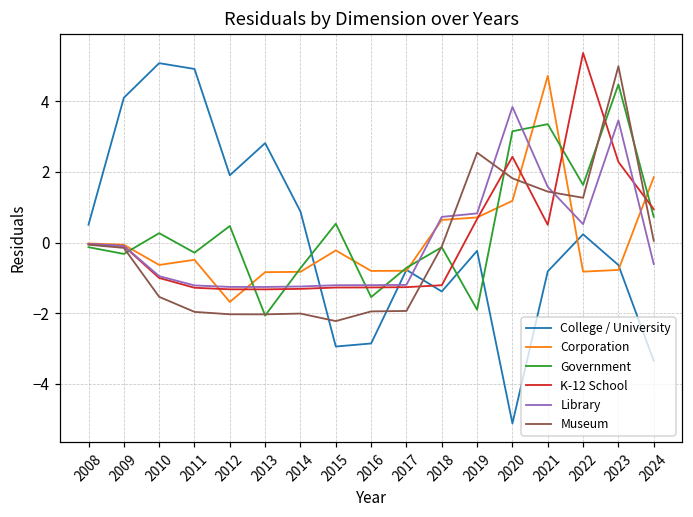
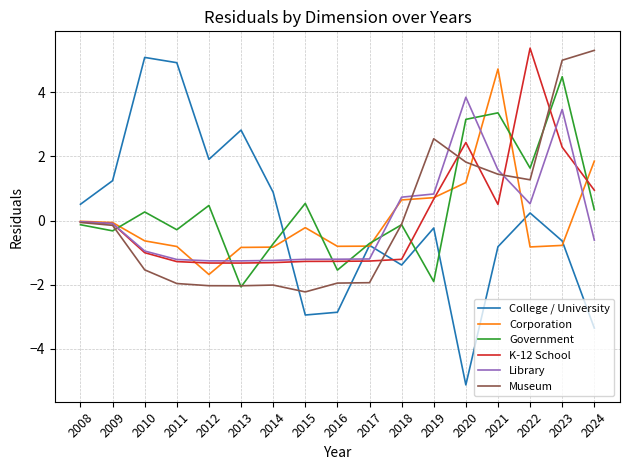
  {
    "College / University": {
      "2008": 0.5,
-     "2009": 4.1,
+     "2009": 1.2,
      "2010": 5.1,
      "2011": 4.9,
      "2012": 1.9,
      "2013": 2.8,
      "2014": 0.9,
      "2015": -2.9,
      "2016": -2.9,
      "2018": -1.4,
      "2019": -0.2,
      "2020": -5.1,
      "2021": -0.8,
      "2022": 0.2,
      "2023": -0.6
    },
    "Corporation": {
      "2010": -0.6,
-     "2011": -0.5,
+     "2011": -0.8,
      "2012": -1.7,
      "2013": -0.8,
      "2014": -0.8,
      "2015": -0.2,
      "2016": -0.8,
      "2018": 0.6,
      "2020": 1.2,
      "2021": 4.7,
      "2022": -0.8,
      "2023": -0.8,
      "2024": 1.8
    },
    "Government": {
      "2009": -0.3,
      "2010": 0.3,
      "2011": -0.3,
      "2012": 0.5,
      "2014": -0.7,
      "2015": 0.5,
      "2016": -1.5,
      "2019": -1.9,
      "2020": 3.2,
      "2021": 3.4,
      "2022": 1.6,
      "2023": 4.5,
-     "2024": 0.7
+     "2024": 0.3
    },
    "K-12 School": {
      "2018": -1.2,
      "2020": 2.4,
      "2021": 0.5,
      "2022": 5.4,
      "2023": 2.3,
      "2024": 0.9
    },
    "Library": {
      "2018": 0.7,
      "2019": 0.8,
      "2020": 3.8,
      "2021": 1.6,
      "2022": 0.5,
      "2023": 3.5,
      "2024": -0.6
    },
    "Museum": {
      "2010": -1.5,
      "2011": -2.0,
      "2012": -2.0,
      "2014": -2.0,
      "2015": -2.2,
      "2016": -1.9,
      "2017": -1.9,
      "2019": 2.5,
      "2020": 1.8,
      "2021": 1.4,
      "2022": 1.3,
      "2023": 5.0,
-     "2024": 0.0
+     "2024": 5.3
    }
  }
